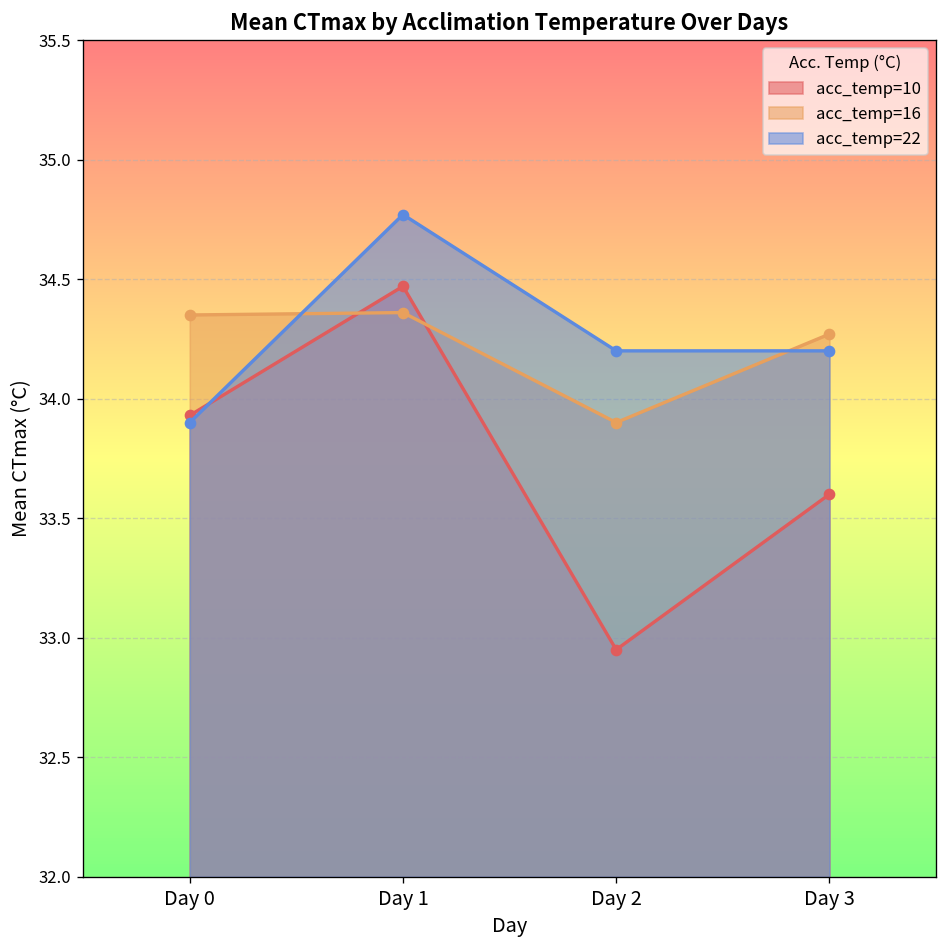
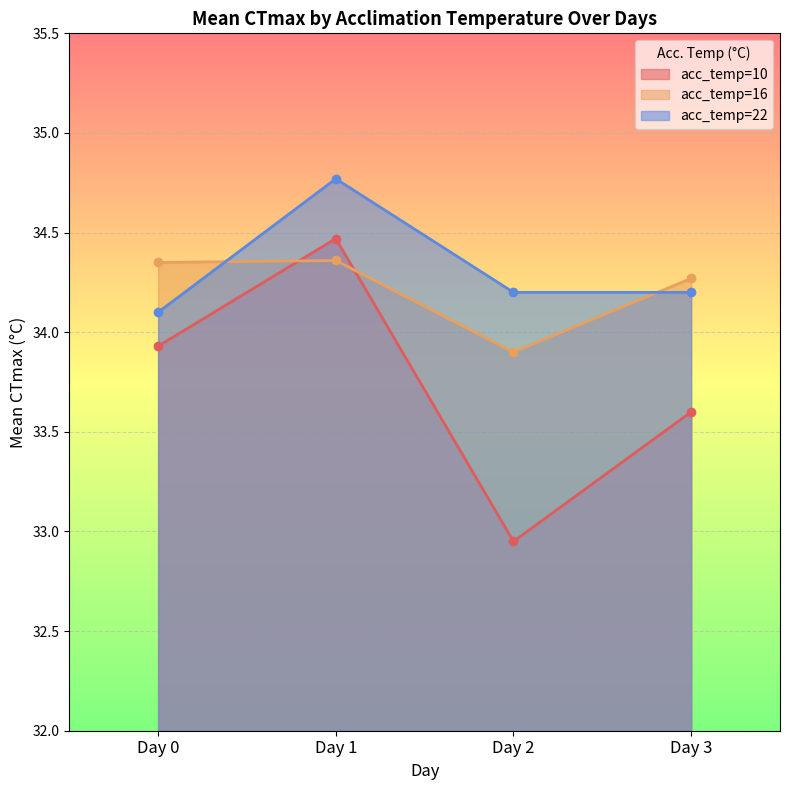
  {
    "acc_temp=22": {
-     "Day 0": 33.9,
+     "Day 0": 34.1,
      "Day 1": 34.77,
      "Day 2": 34.2,
      "Day 3": 34.2
    }
  }
